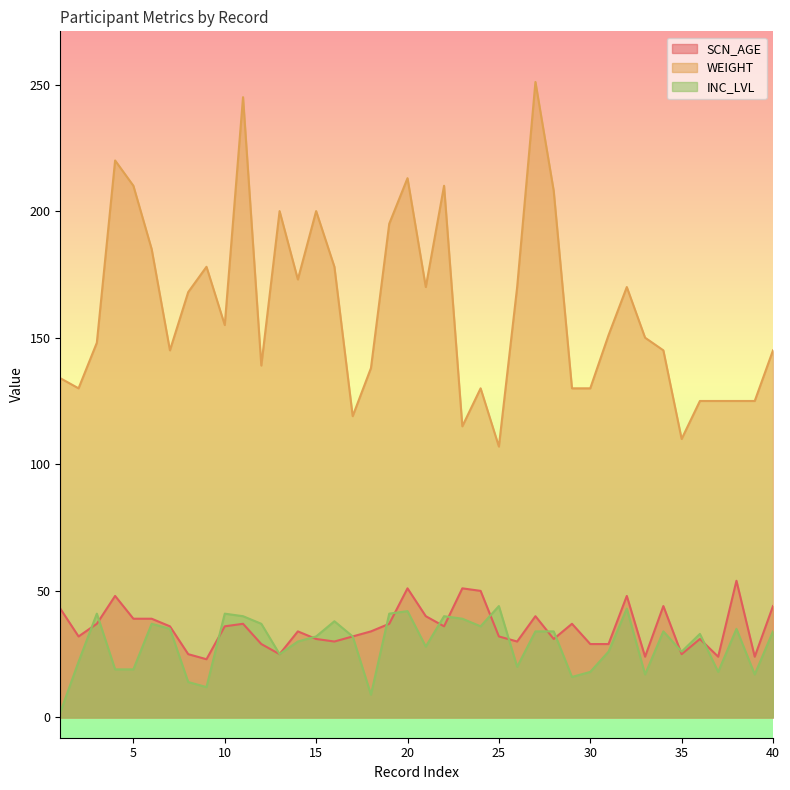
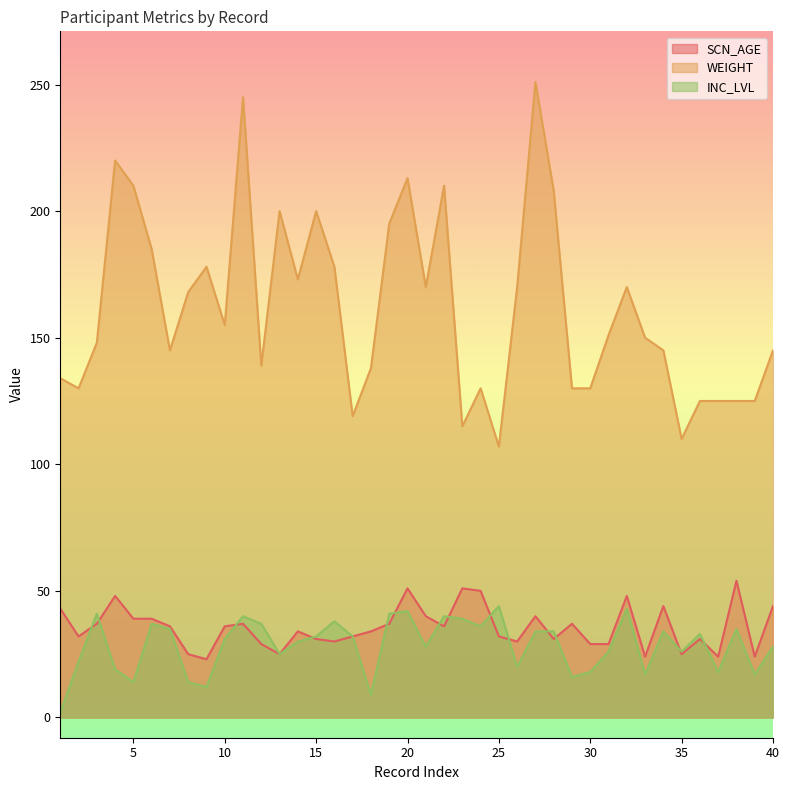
  {
    "INC_LVL": {
-     "5": 19,
-     "10": 41,
+     "5": 14,
+     "10": 31,
      "15": 32,
      "20": 42,
      "25": 44,
      "30": 18,
      "35": 26,
-     "40": 34
+     "40": 28
    }
  }
